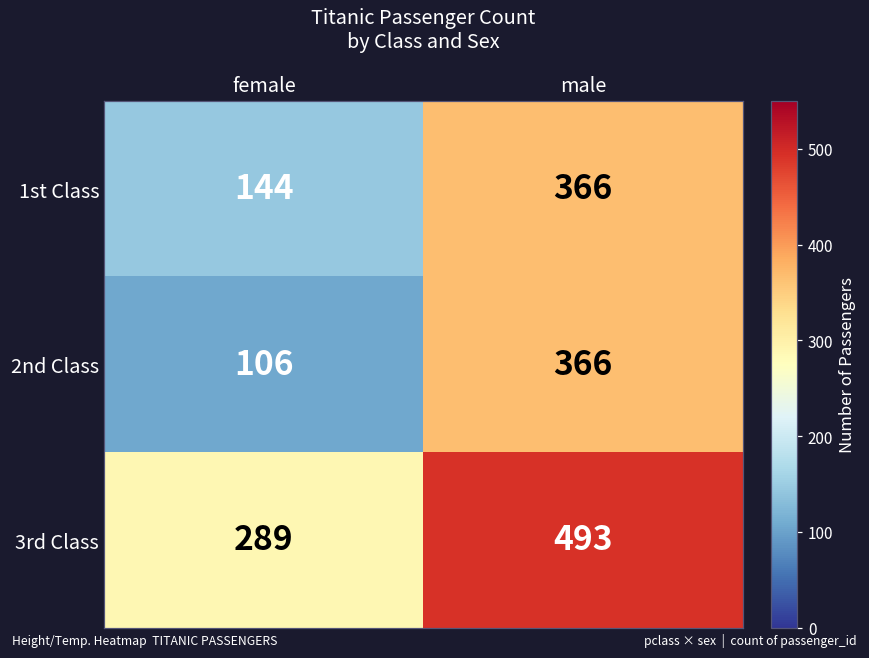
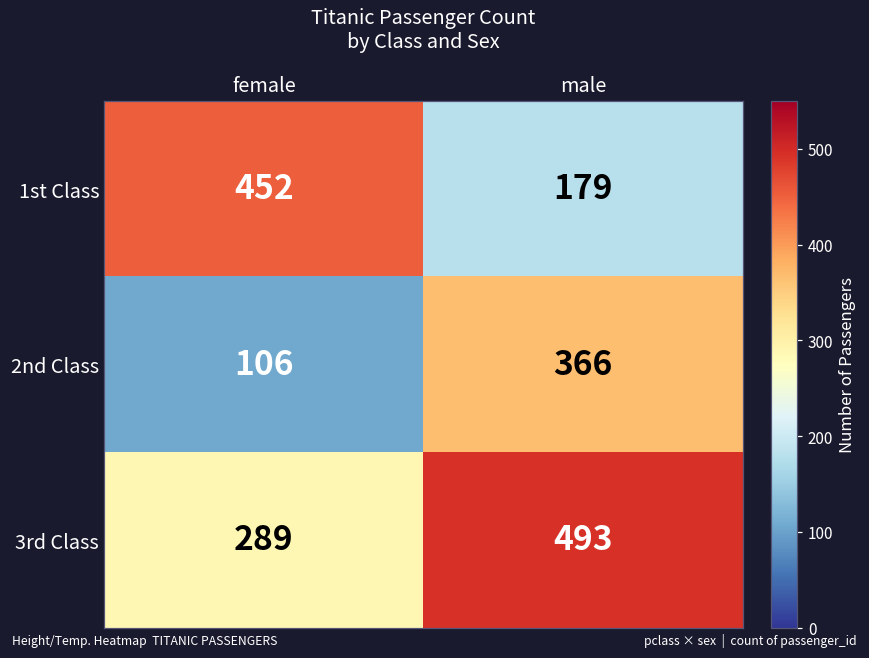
  {
    "1st Class": {
-     "female": 144,
-     "male": 366
+     "female": 452,
+     "male": 179
    },
    "2nd Class": {
      "female": 106,
      "male": 366
    },
    "3rd Class": {
      "female": 289,
      "male": 493
    }
  }
